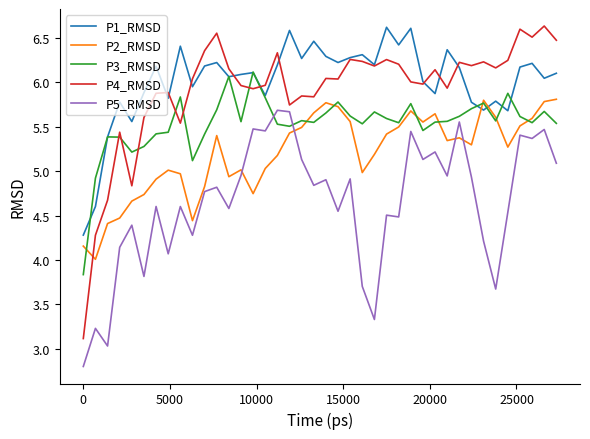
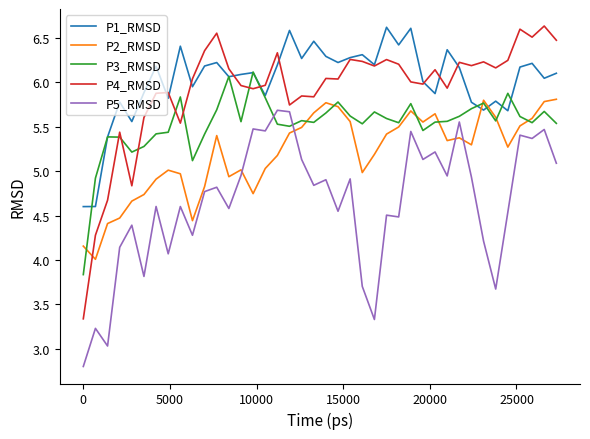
  {
    "P1_RMSD": {
-     "0": 4.3
+     "0": 4.6
    },
    "P2_RMSD": {
      "0": 4.2
    },
    "P3_RMSD": {
      "0": 3.8
    },
    "P4_RMSD": {
-     "0": 3.1
+     "0": 3.3
    },
    "P5_RMSD": {
      "0": 2.8
    }
  }
